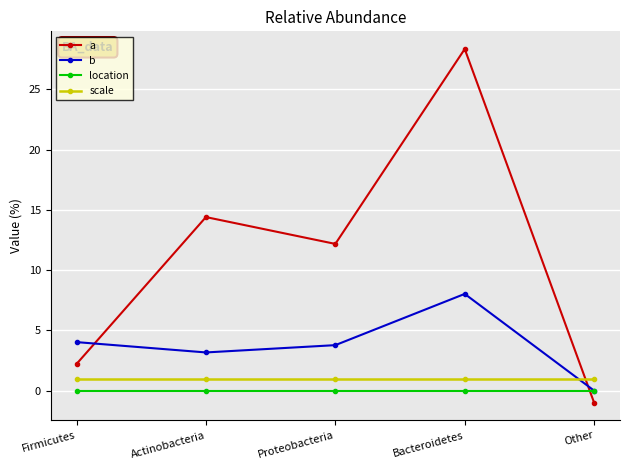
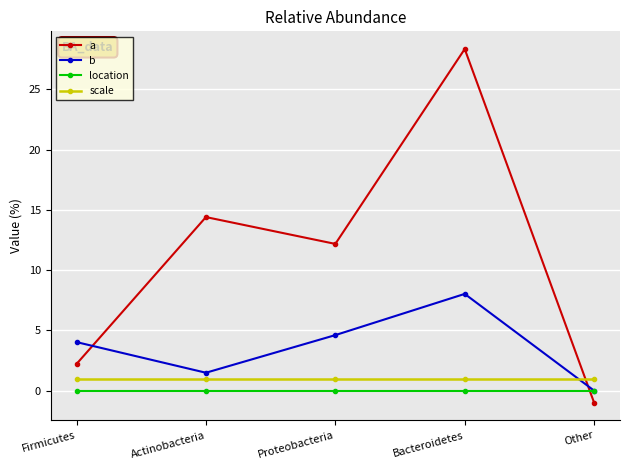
  {
    "a": {
      "Firmicutes": 2.2,
      "Actinobacteria": 14.4,
      "Proteobacteria": 12.2,
      "Bacteroidetes": 28.3,
      "Other": -1.0
    },
    "b": {
      "Firmicutes": 4.0,
-     "Actinobacteria": 3.2,
-     "Proteobacteria": 3.8,
+     "Actinobacteria": 1.5,
+     "Proteobacteria": 4.6,
      "Bacteroidetes": 8.0
    },
    "location": {
      "Firmicutes": 0.0,
      "Actinobacteria": 0.0,
      "Proteobacteria": 0.0,
      "Bacteroidetes": 0.0
    },
    "scale": {
      "Firmicutes": 1.0,
      "Actinobacteria": 1.0,
      "Proteobacteria": 1.0,
      "Bacteroidetes": 1.0,
      "Other": 1.0
    }
  }
